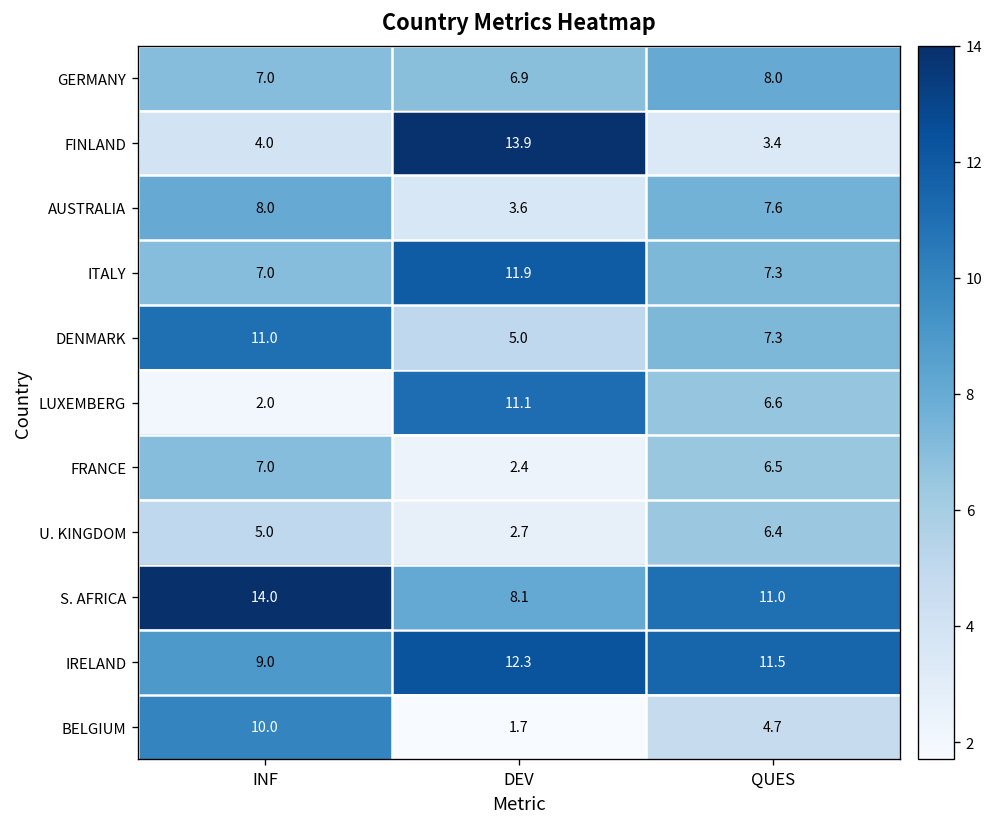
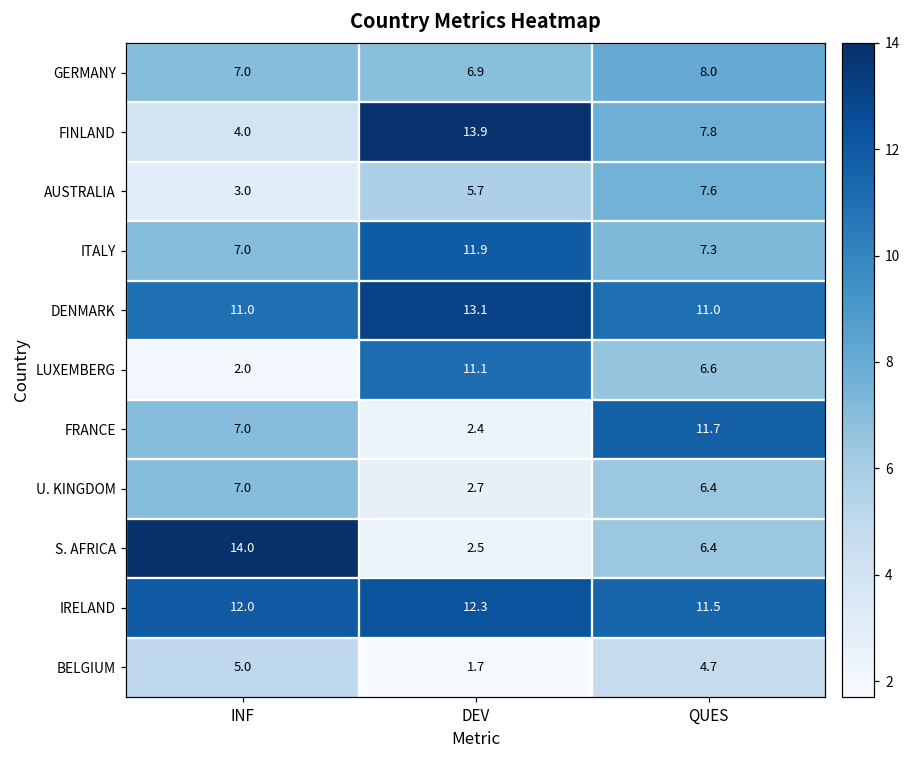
  {
    "GERMANY": {
      "INF": 7.0,
      "DEV": 6.9,
      "QUES": 8.0
    },
    "FINLAND": {
      "INF": 4.0,
      "DEV": 13.9,
-     "QUES": 3.4
+     "QUES": 7.8
    },
    "AUSTRALIA": {
-     "INF": 8.0,
-     "DEV": 3.6,
+     "INF": 3.0,
+     "DEV": 5.7,
      "QUES": 7.6
    },
    "ITALY": {
      "INF": 7.0,
      "DEV": 11.9,
      "QUES": 7.3
    },
    "DENMARK": {
      "INF": 11.0,
-     "DEV": 5.0,
-     "QUES": 7.3
+     "DEV": 13.1,
+     "QUES": 11.0
    },
    "LUXEMBERG": {
      "INF": 2.0,
      "DEV": 11.1,
      "QUES": 6.6
    },
    "FRANCE": {
      "INF": 7.0,
      "DEV": 2.4,
-     "QUES": 6.5
+     "QUES": 11.7
    },
    "U. KINGDOM": {
-     "INF": 5.0,
+     "INF": 7.0,
      "DEV": 2.7,
      "QUES": 6.4
    },
    "S. AFRICA": {
      "INF": 14.0,
-     "DEV": 8.1,
-     "QUES": 11.0
+     "DEV": 2.5,
+     "QUES": 6.4
    },
    "IRELAND": {
-     "INF": 9.0,
+     "INF": 12.0,
      "DEV": 12.3,
      "QUES": 11.5
    },
    "BELGIUM": {
-     "INF": 10.0,
+     "INF": 5.0,
      "DEV": 1.7,
      "QUES": 4.7
    }
  }
